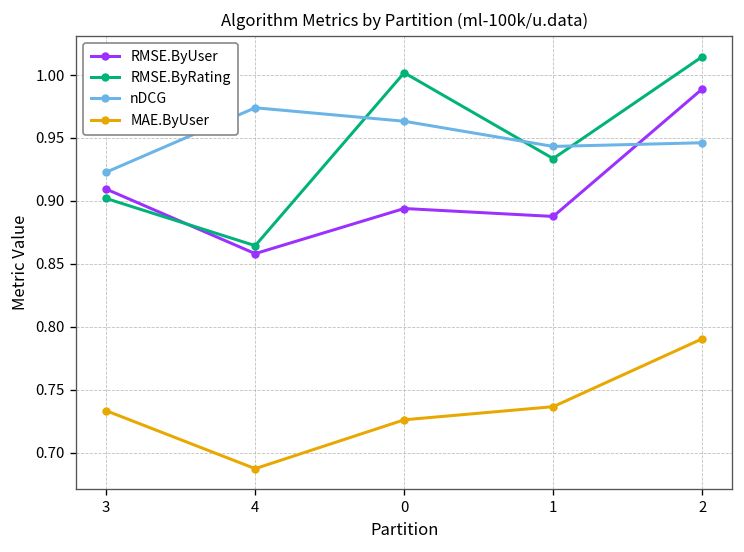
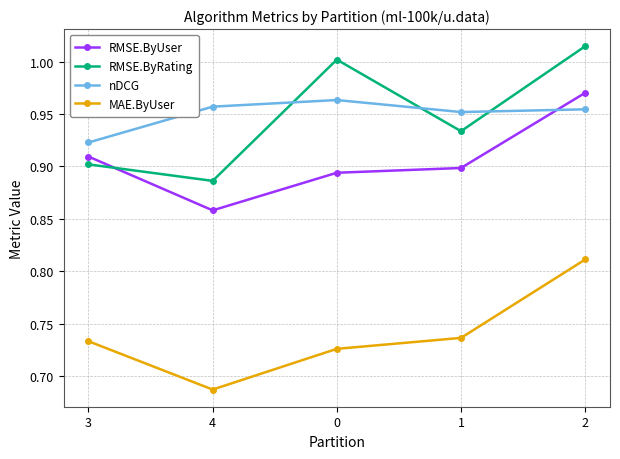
  {
    "RMSE.ByUser": {
      "3": 0.909,
      "4": 0.858,
      "0": 0.894,
-     "1": 0.888,
-     "2": 0.989
+     "1": 0.898,
+     "2": 0.970
    },
    "RMSE.ByRating": {
      "3": 0.902,
-     "4": 0.864,
+     "4": 0.886,
      "0": 1.002,
      "1": 0.934,
      "2": 1.015
    },
    "nDCG": {
      "3": 0.923,
-     "4": 0.974,
+     "4": 0.957,
      "0": 0.963,
-     "1": 0.943,
-     "2": 0.946
+     "1": 0.952,
+     "2": 0.954
    },
    "MAE.ByUser": {
      "3": 0.733,
      "4": 0.687,
      "0": 0.726,
      "1": 0.736,
-     "2": 0.790
+     "2": 0.811
    }
  }
